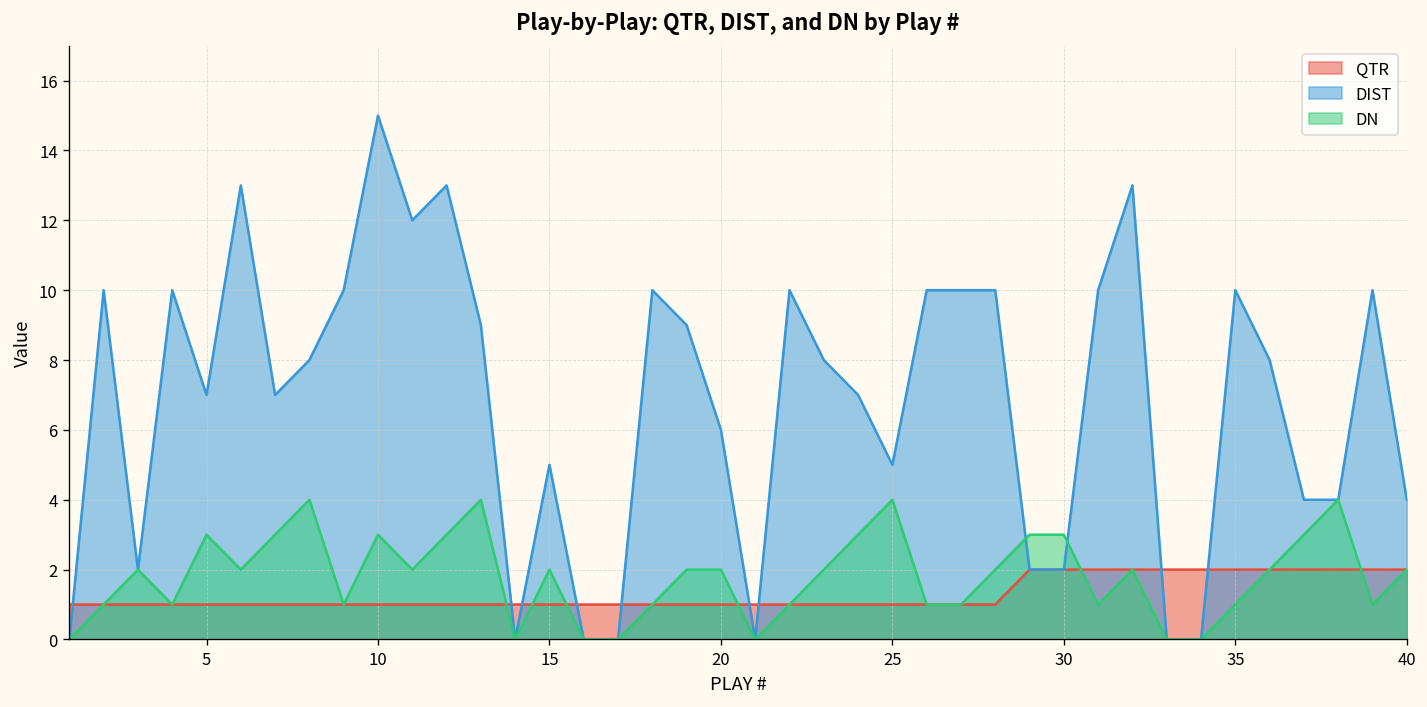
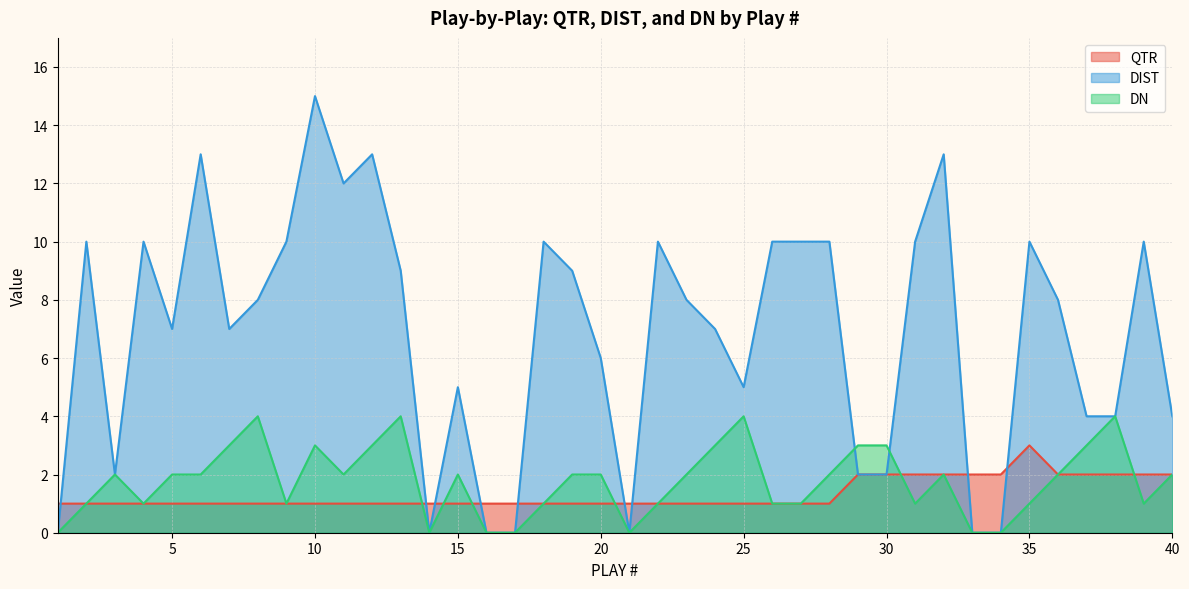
  {
    "QTR": {
      "5": 1,
      "10": 1,
      "15": 1,
      "20": 1,
      "25": 1,
-     "35": 2
+     "35": 3
    },
    "DIST": {
      "5": 7,
      "10": 15,
      "15": 5,
      "20": 6,
      "25": 5,
      "35": 10,
      "40": 4
    },
    "DN": {
-     "5": 3,
+     "5": 2,
      "10": 3,
      "15": 2,
      "20": 2,
      "25": 4,
      "30": 3,
      "35": 1
    }
  }
